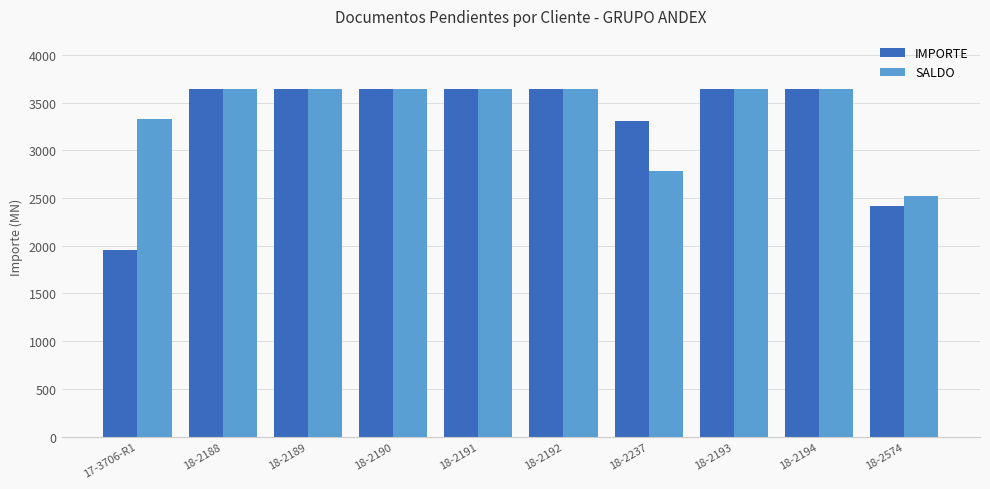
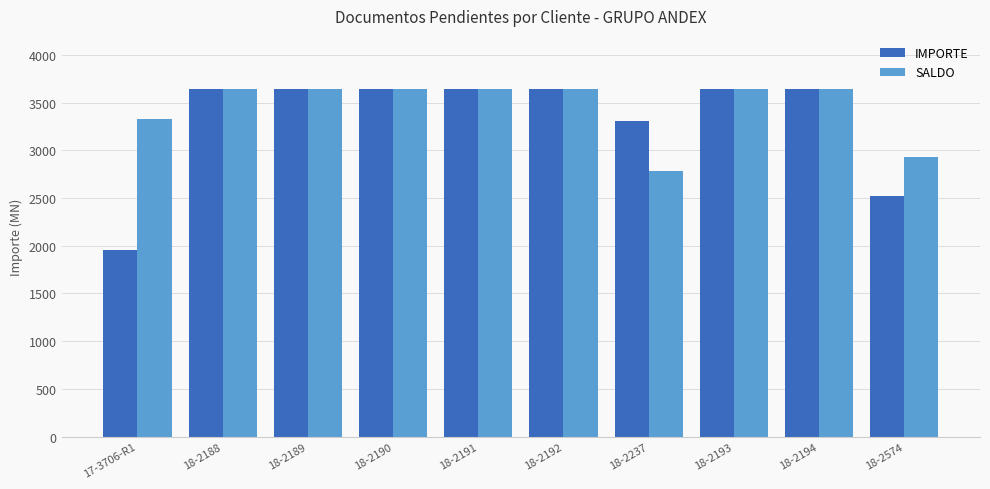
  {
    "IMPORTE": {
      "17-3706-R1": 2000,
      "18-2188": 3600,
      "18-2189": 3600,
      "18-2190": 3600,
      "18-2191": 3600,
      "18-2192": 3600,
      "18-2237": 3300,
      "18-2193": 3600,
      "18-2194": 3600,
-     "18-2574": 2400
+     "18-2574": 2500
    },
    "SALDO": {
      "17-3706-R1": 3300,
      "18-2188": 3600,
      "18-2189": 3600,
      "18-2190": 3600,
      "18-2191": 3600,
      "18-2192": 3600,
      "18-2237": 2800,
      "18-2193": 3600,
      "18-2194": 3600,
-     "18-2574": 2500
+     "18-2574": 2900
    }
  }
